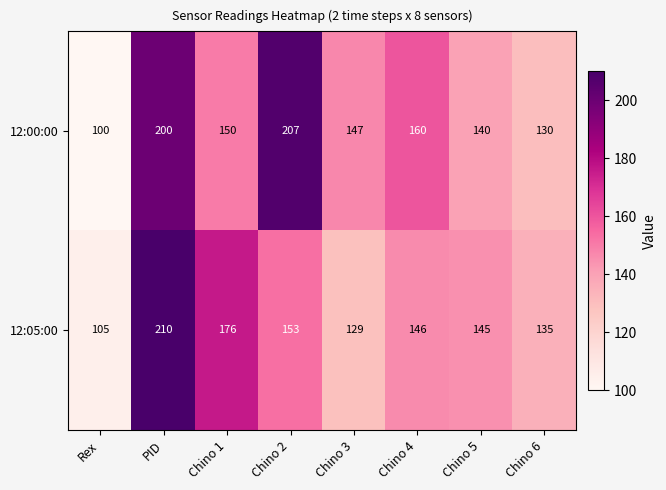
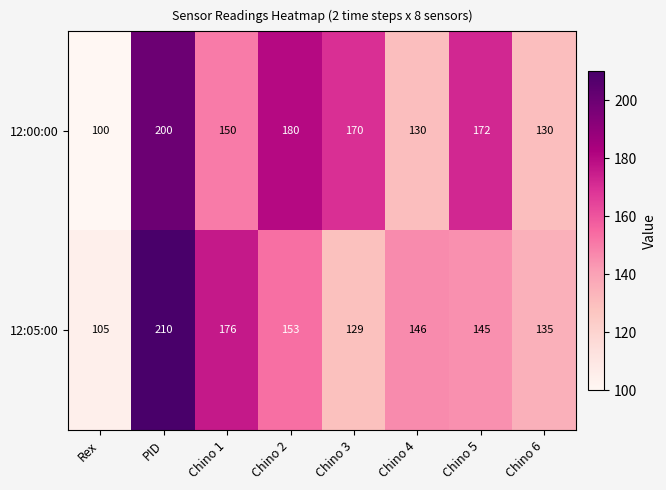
  {
    "12:00:00": {
      "Rex": 100,
      "PID": 200,
      "Chino 1": 150,
-     "Chino 2": 207,
-     "Chino 3": 147,
-     "Chino 4": 160,
-     "Chino 5": 140,
+     "Chino 2": 180,
+     "Chino 3": 170,
+     "Chino 4": 130,
+     "Chino 5": 172,
      "Chino 6": 130
    },
    "12:05:00": {
      "Rex": 105,
      "PID": 210,
      "Chino 1": 176,
      "Chino 2": 153,
      "Chino 3": 129,
      "Chino 4": 146,
      "Chino 5": 145,
      "Chino 6": 135
    }
  }
